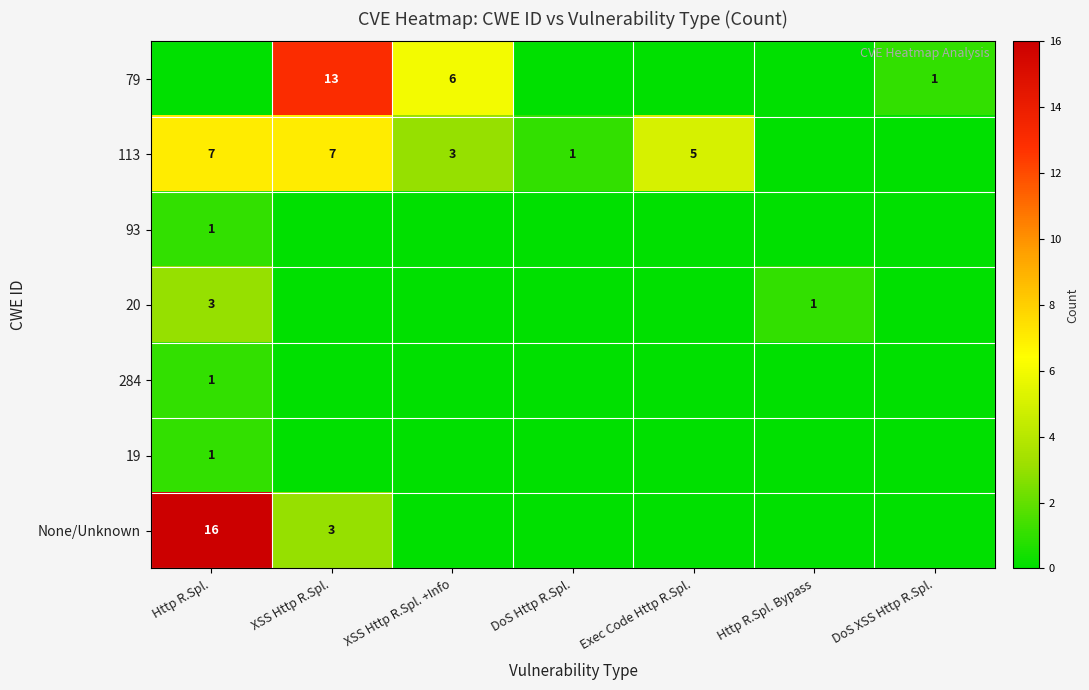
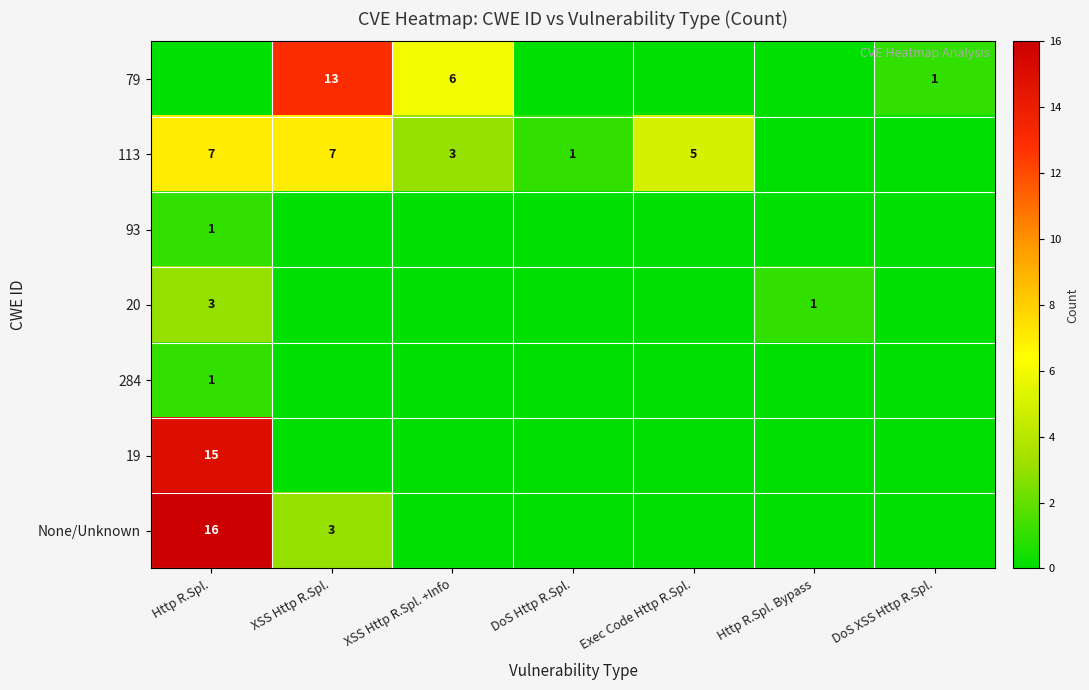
  {
    "79": {
      "XSS Http R.Spl.": 13,
      "XSS Http R.Spl. +Info": 6
    },
    "113": {
      "Http R.Spl.": 7,
      "XSS Http R.Spl.": 7,
      "XSS Http R.Spl. +Info": 3,
      "DoS Http R.Spl.": 1,
      "Exec Code Http R.Spl.": 5
    },
    "93": {
      "Http R.Spl.": 1
    },
    "20": {
      "Http R.Spl.": 3,
      "Http R.Spl. Bypass": 1
    },
    "284": {
      "Http R.Spl.": 1
    },
    "19": {
-     "Http R.Spl.": 1
+     "Http R.Spl.": 15
    },
    "None/Unknown": {
      "Http R.Spl.": 16,
      "XSS Http R.Spl.": 3
    }
  }
